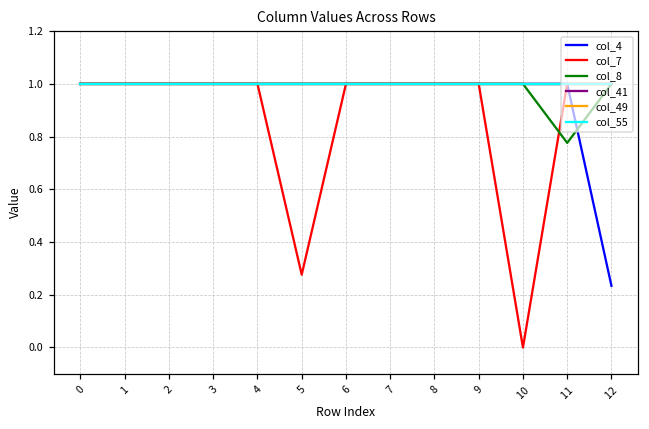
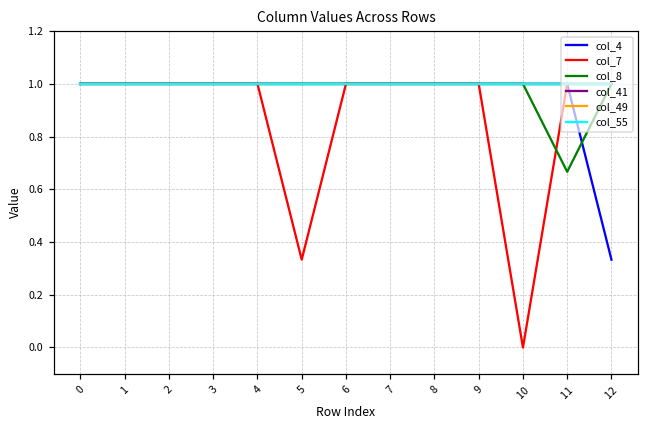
  {
    "col_4": {
-     "12": 0.23
+     "12": 0.33
    },
    "col_7": {
-     "5": 0.28,
+     "5": 0.33,
      "10": 0.00
    },
    "col_8": {
-     "11": 0.78
+     "11": 0.67
    }
  }
